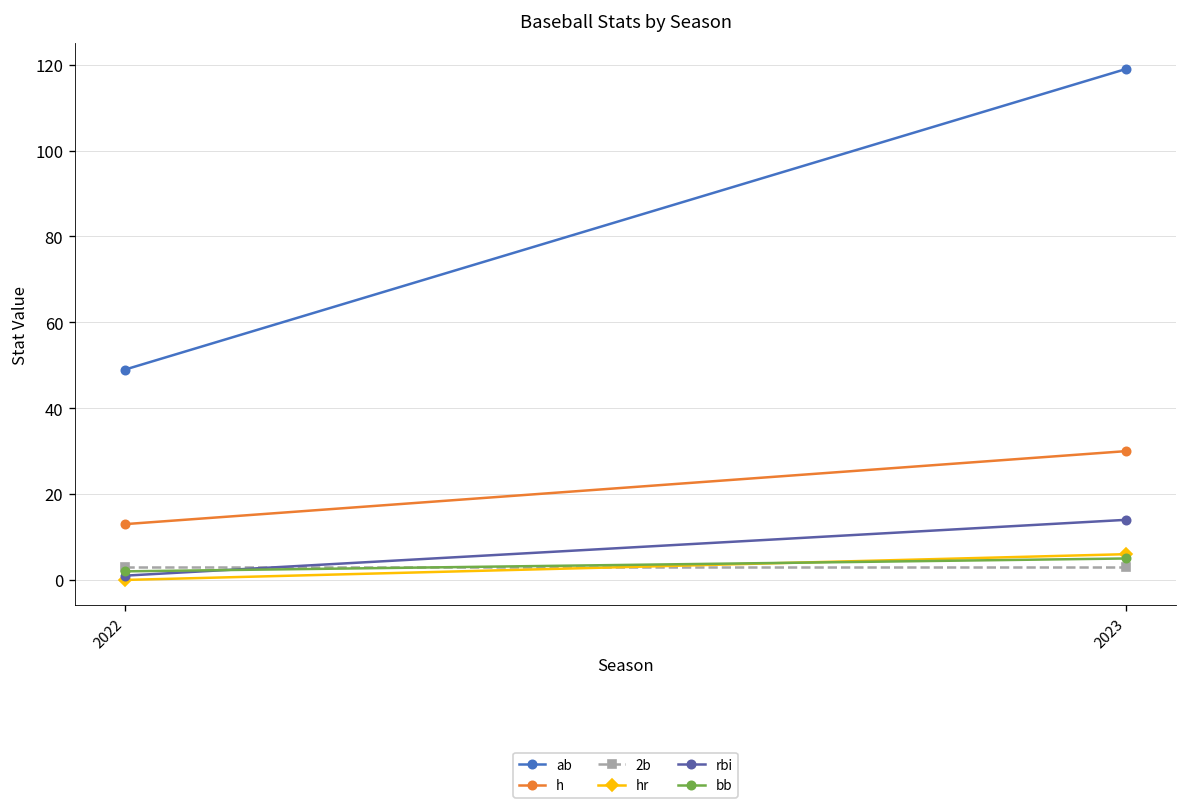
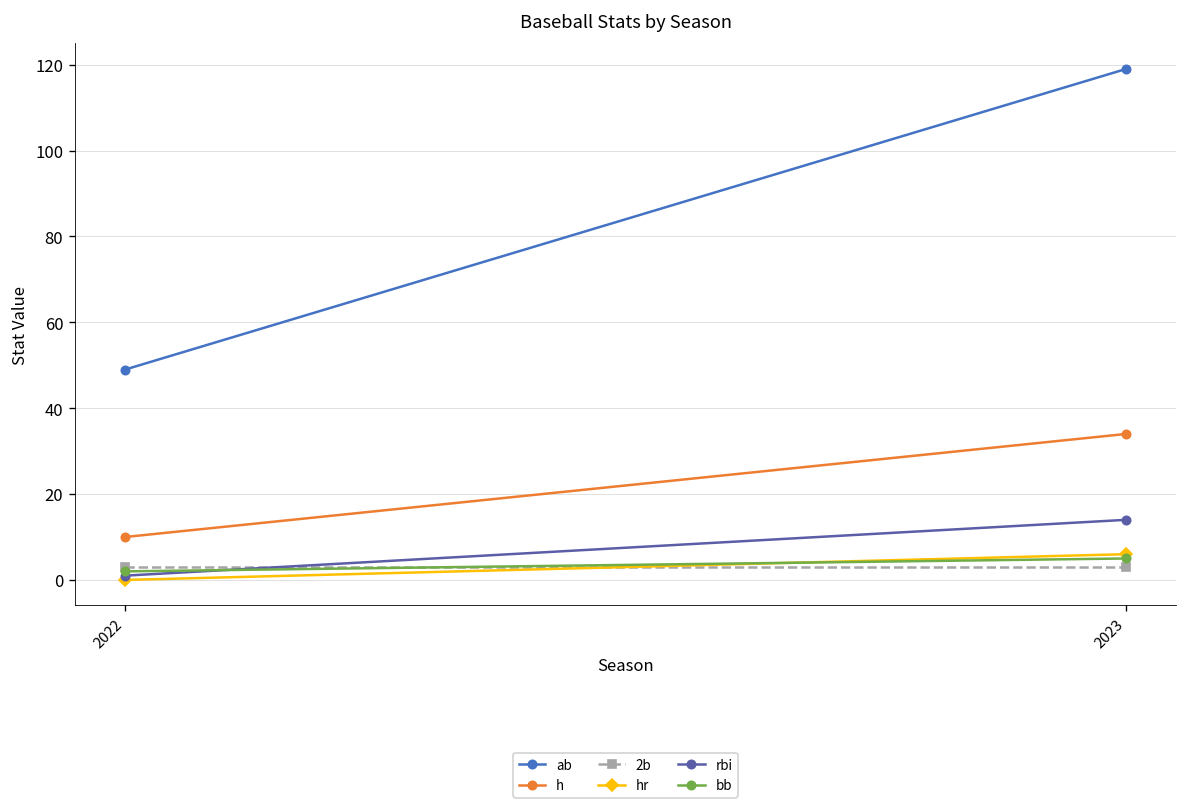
  {
    "h": {
-     "2022": 13,
-     "2023": 30
+     "2022": 10,
+     "2023": 34
    },
    "2b": {
      "2022": 3,
      "2023": 3
    },
    "hr": {
      "2022": 0,
      "2023": 6
    },
    "bb": {
      "2022": 2,
      "2023": 5
    }
  }
